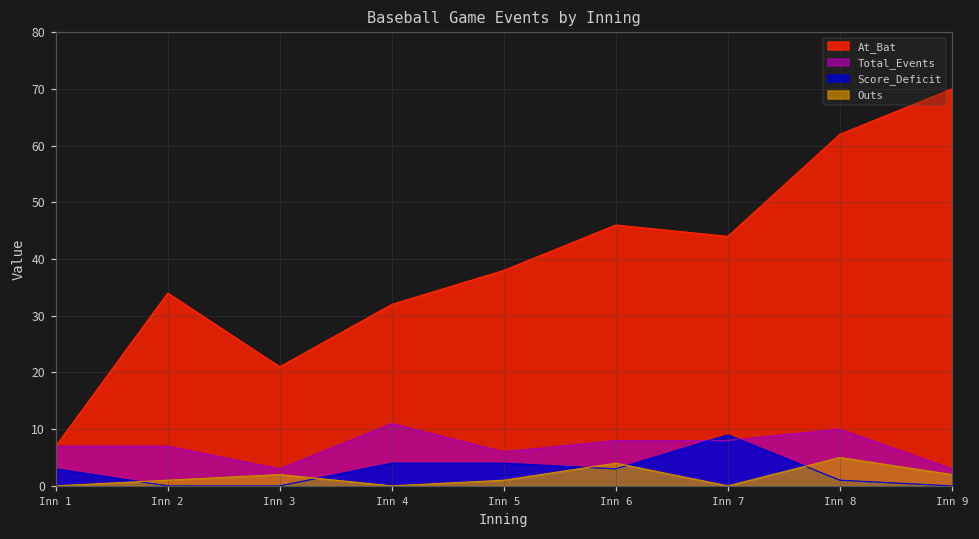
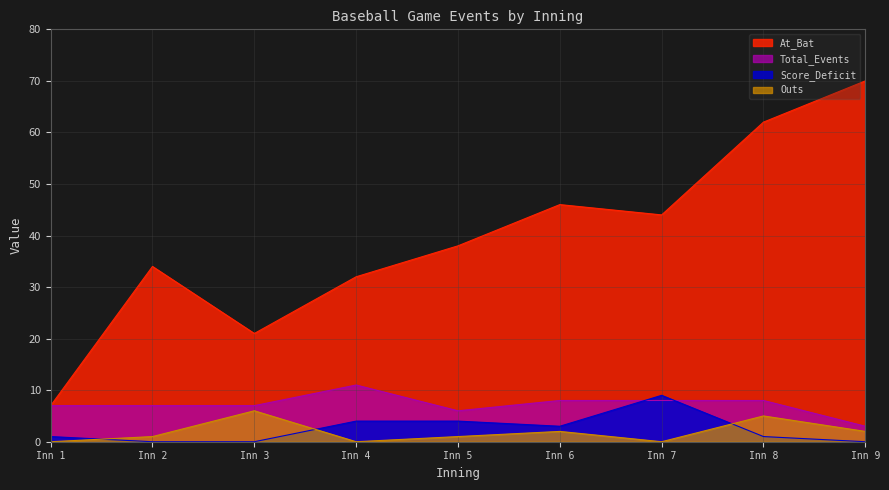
  {
    "At_Bat": {
      "Inn 2": 34,
      "Inn 3": 21,
      "Inn 4": 32,
      "Inn 5": 38,
      "Inn 6": 46,
      "Inn 7": 44,
      "Inn 8": 62,
      "Inn 9": 70
    },
    "Total_Events": {
      "Inn 2": 7,
-     "Inn 3": 3,
+     "Inn 3": 7,
      "Inn 4": 11,
      "Inn 5": 6,
      "Inn 6": 8,
      "Inn 7": 8,
-     "Inn 8": 10,
+     "Inn 8": 8,
      "Inn 9": 3
    },
    "Score_Deficit": {
-     "Inn 1": 3,
+     "Inn 1": 1,
      "Inn 2": 0,
      "Inn 3": 0,
      "Inn 4": 4,
      "Inn 5": 4,
      "Inn 6": 3,
      "Inn 7": 9,
      "Inn 8": 1,
      "Inn 9": 0
    },
    "Outs": {
      "Inn 1": 0,
      "Inn 2": 1,
-     "Inn 3": 2,
+     "Inn 3": 6,
      "Inn 4": 0,
      "Inn 5": 1,
-     "Inn 6": 4,
+     "Inn 6": 2,
      "Inn 7": 0,
      "Inn 8": 5,
      "Inn 9": 2
    }
  }
